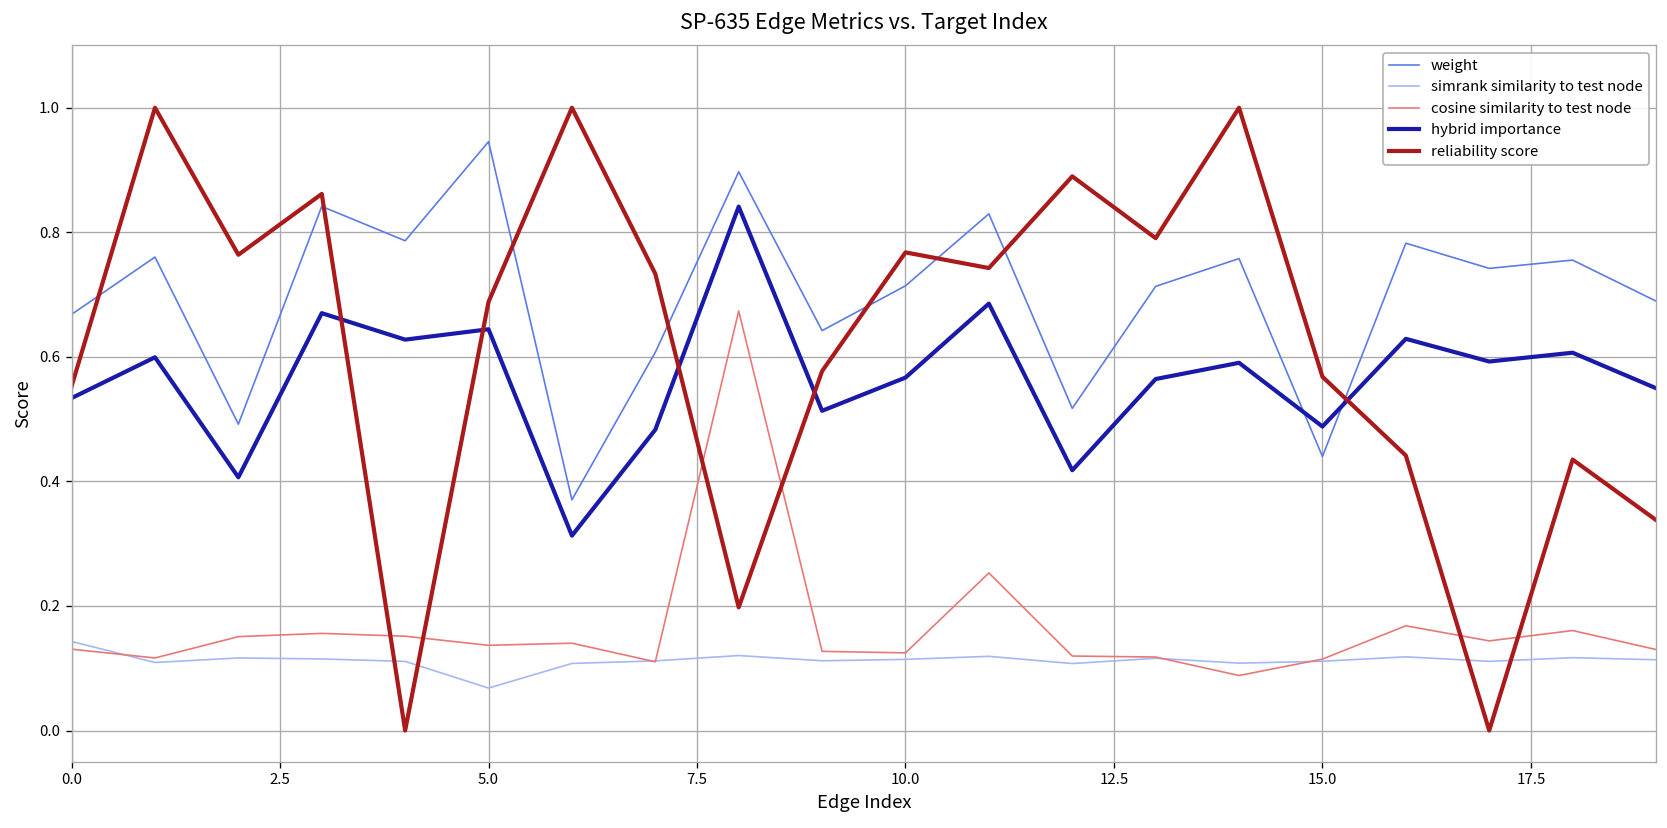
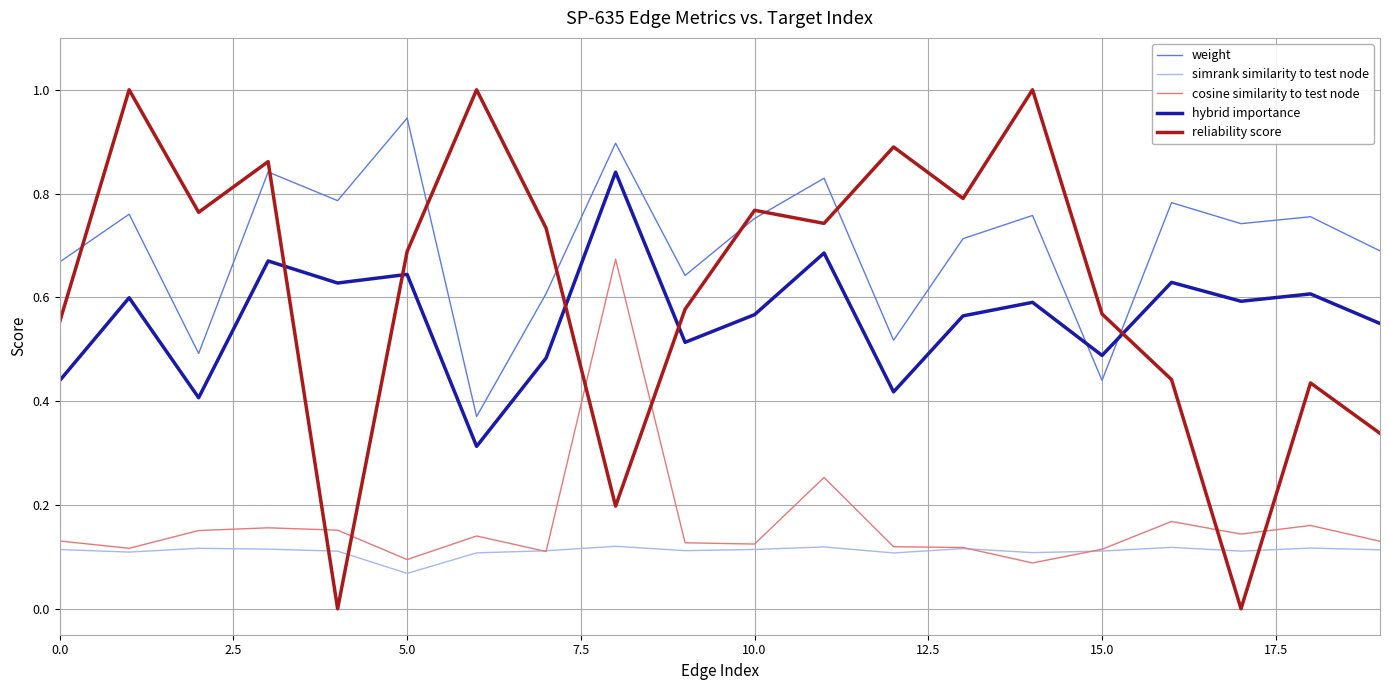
  {
    "weight": {
      "0.0": 0.67,
      "5.0": 0.95,
-     "10.0": 0.71,
+     "10.0": 0.75,
      "15.0": 0.44
    },
    "simrank similarity to test node": {
-     "0.0": 0.14,
+     "0.0": 0.11,
      "5.0": 0.07,
      "10.0": 0.11
    },
    "cosine similarity to test node": {
      "0.0": 0.13,
-     "5.0": 0.14,
+     "5.0": 0.09,
      "10.0": 0.12
    },
    "hybrid importance": {
-     "0.0": 0.53,
+     "0.0": 0.44,
      "5.0": 0.64,
      "10.0": 0.57,
      "15.0": 0.49
    },
    "reliability score": {
      "0.0": 0.55,
      "5.0": 0.69,
      "10.0": 0.77,
      "15.0": 0.57
    }
  }
